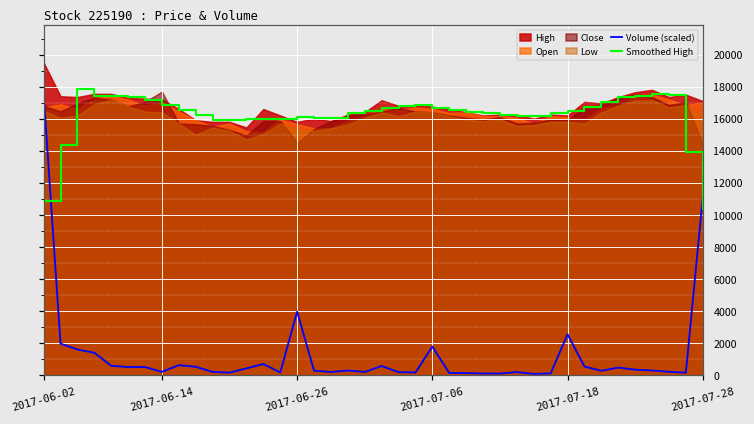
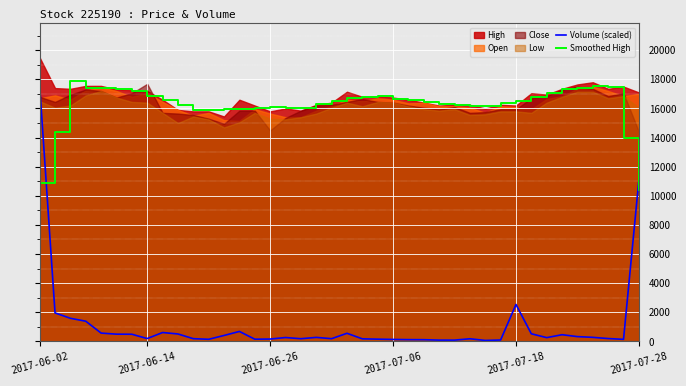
  {
    "Volume (scaled)": {
      "2017-06-02": 17600,
      "2017-06-14": 200,
-     "2017-06-26": 4000,
-     "2017-07-06": 1800,
+     "2017-06-26": 200,
+     "2017-07-06": 100,
      "2017-07-18": 2500,
      "2017-07-28": 11100
    },
    "High": {
      "2017-06-02": 19500
    },
    "Smoothed High": {
      "2017-06-02": 10900,
      "2017-06-14": 16900,
      "2017-06-26": 16100,
      "2017-07-18": 16500,
      "2017-07-28": 10400
    },
    "Close": {
      "2017-06-14": 17700,
      "2017-06-26": 14500,
      "2017-07-28": 14400
    }
  }
